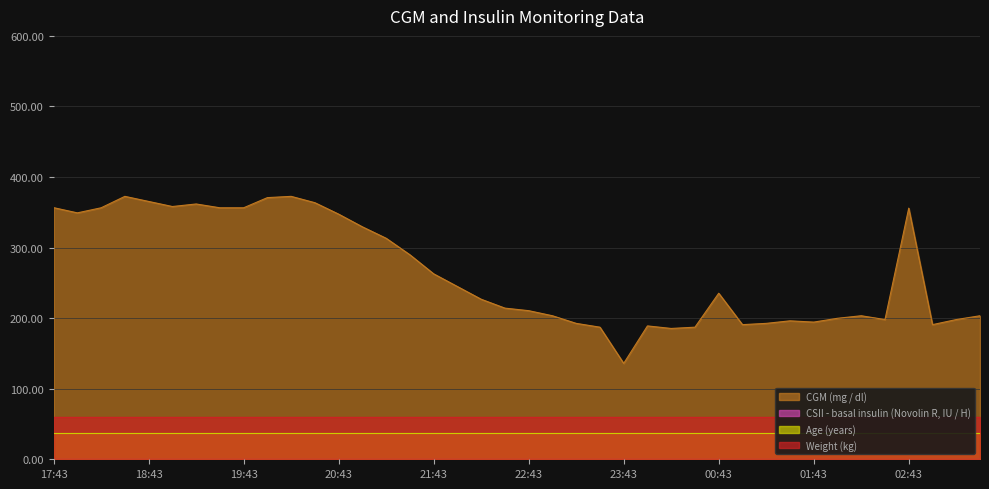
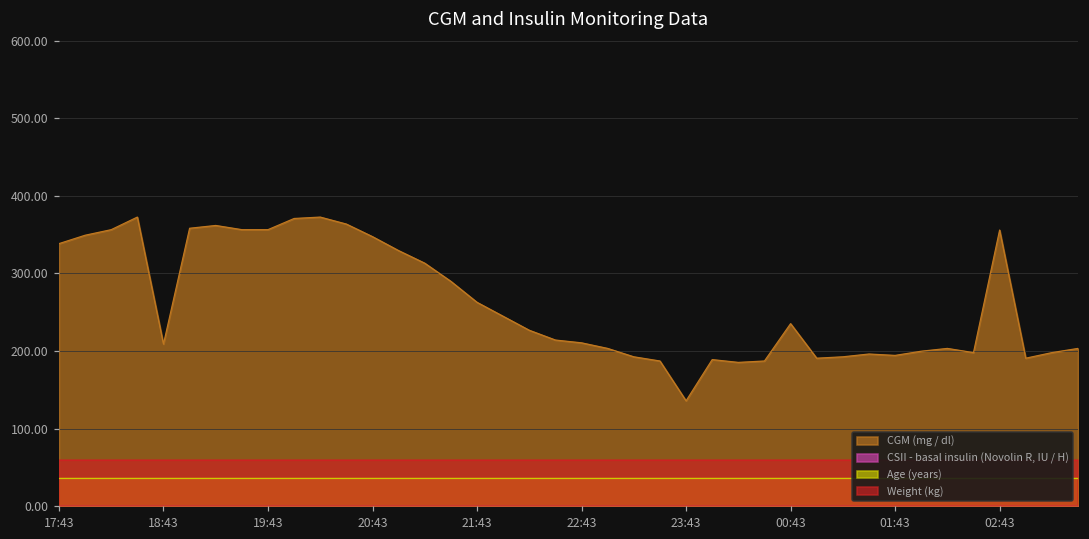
  {
    "CGM (mg / dl)": {
-     "17:43": 360,
-     "18:43": 370,
+     "17:43": 340,
+     "18:43": 210,
      "19:43": 360,
      "20:43": 350,
      "21:43": 260,
      "22:43": 210,
      "23:43": 140,
      "00:43": 240,
      "01:43": 190,
      "02:43": 360
    },
    "CSII - basal insulin (Novolin R, IU / H)": {
      "17:43": 0,
      "18:43": 0,
      "19:43": 0,
      "20:43": 0,
      "21:43": 0,
      "22:43": 0,
      "23:43": 0,
      "00:43": 0,
      "01:43": 0,
      "02:43": 0
    },
    "Age (years)": {
      "17:43": 40,
      "18:43": 40,
      "19:43": 40,
      "20:43": 40,
      "21:43": 40,
      "22:43": 40,
      "23:43": 40,
      "00:43": 40
    },
    "Weight (kg)": {
      "17:43": 60,
      "18:43": 60,
      "19:43": 60,
      "20:43": 60,
      "21:43": 60,
      "22:43": 60,
      "23:43": 60,
      "00:43": 60
    }
  }
